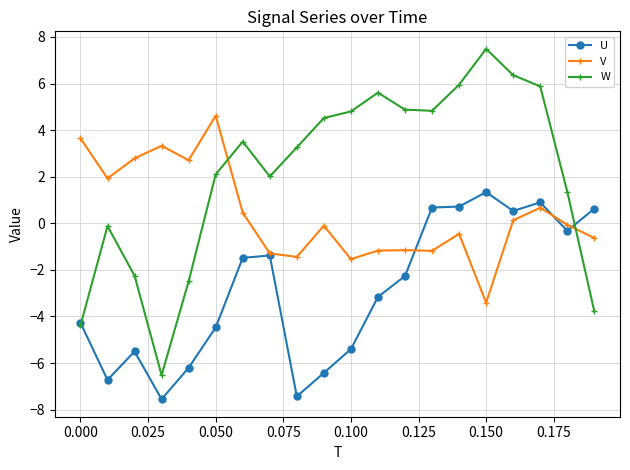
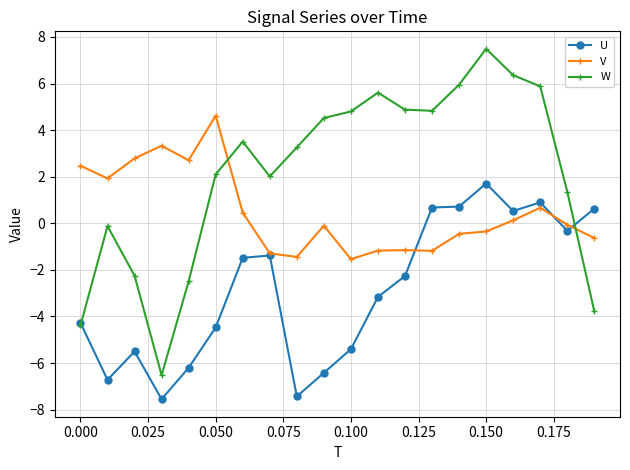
  {
    "U": {
      "0.050": -4.5,
      "0.100": -5.4,
-     "0.150": 1.3
+     "0.150": 1.7
    },
    "V": {
-     "0.000": 3.6,
+     "0.000": 2.5,
      "0.050": 4.6,
      "0.100": -1.5,
-     "0.150": -3.4
+     "0.150": -0.4
    },
    "W": {
      "0.050": 2.1,
      "0.100": 4.8,
      "0.150": 7.5
    }
  }
